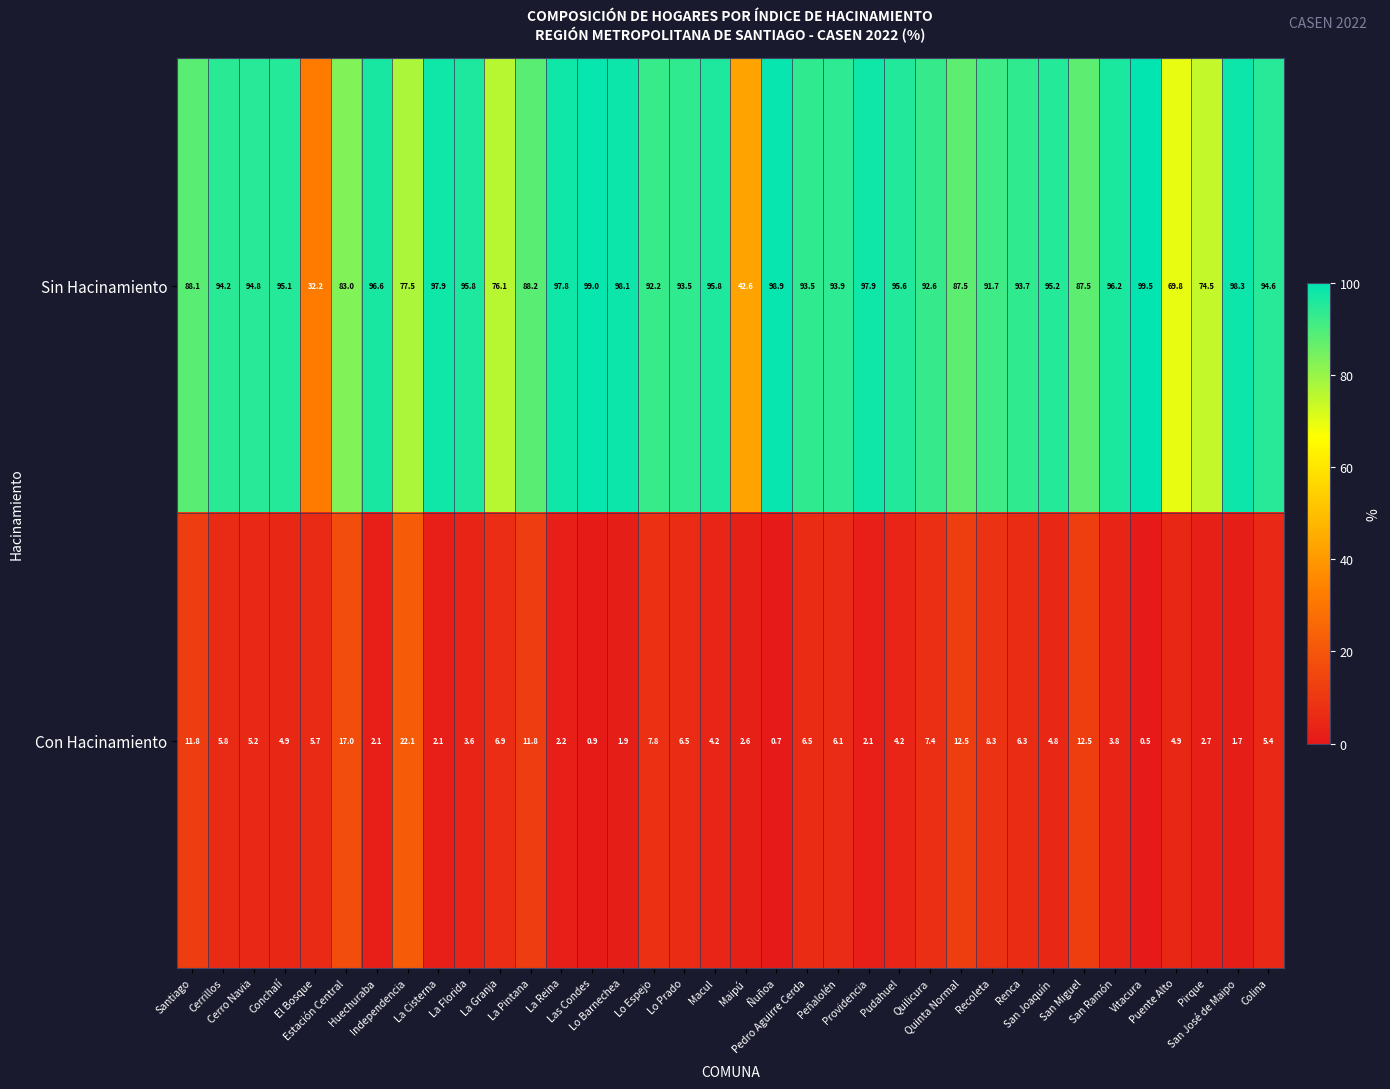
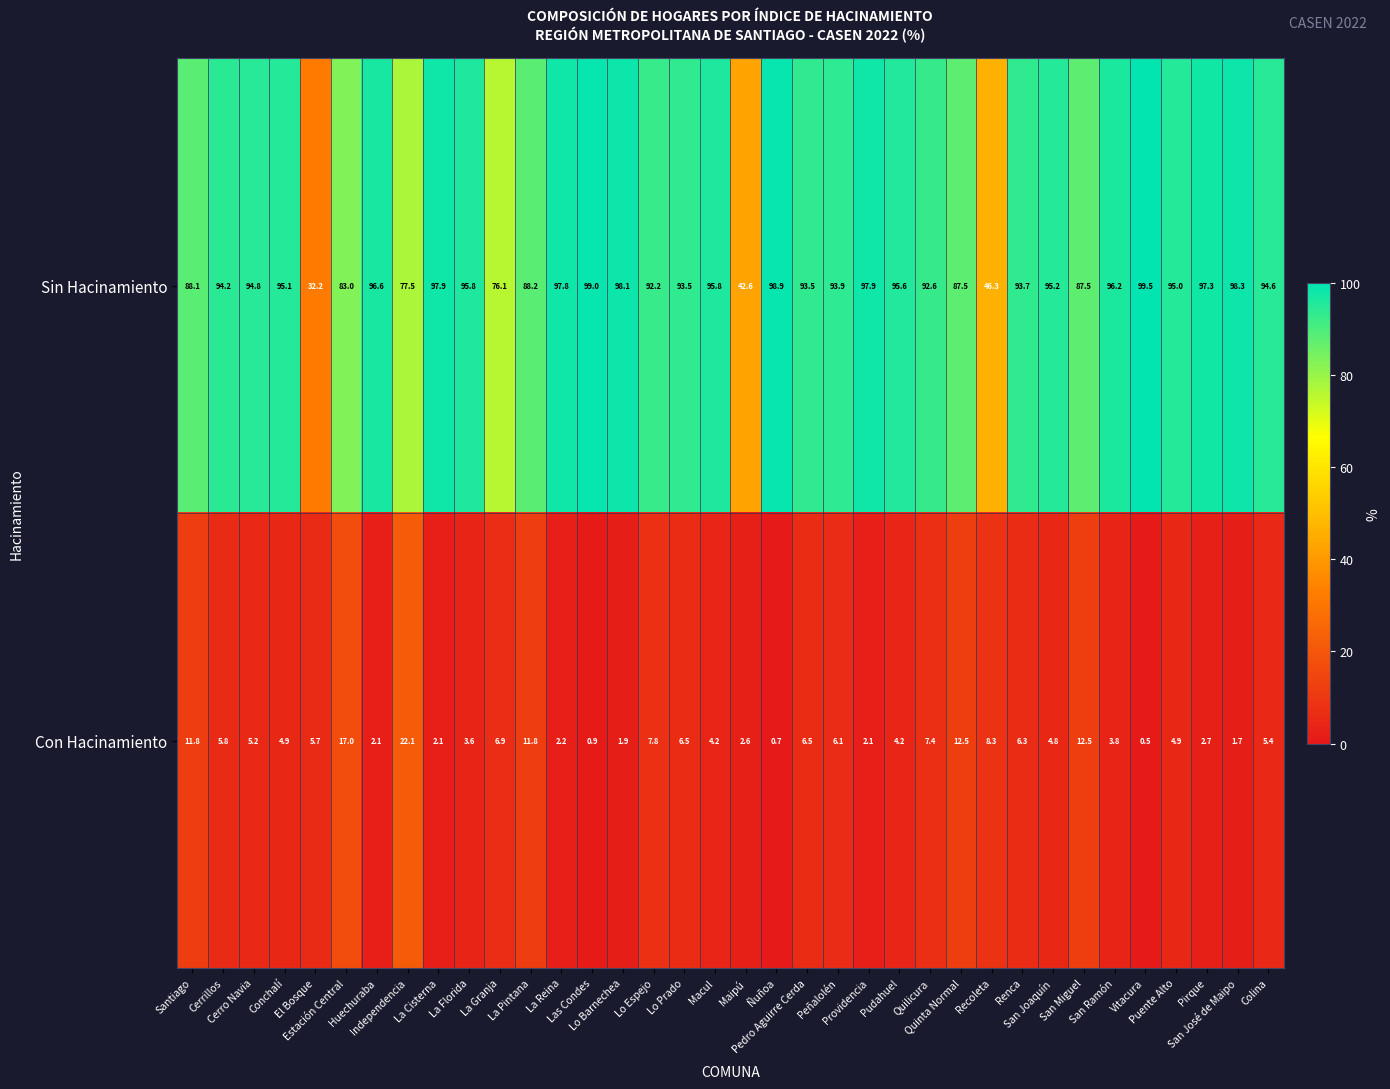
  {
    "Sin Hacinamiento": {
      "Santiago": 88.1,
      "Cerrillos": 94.2,
      "Cerro Navia": 94.8,
      "Conchalí": 95.1,
      "El Bosque": 32.2,
      "Estación Central": 83.0,
      "Huechuraba": 96.6,
      "Independencia": 77.5,
      "La Cisterna": 97.9,
      "La Florida": 95.8,
      "La Granja": 76.1,
      "La Pintana": 88.2,
      "La Reina": 97.8,
      "Las Condes": 99.0,
      "Lo Barnechea": 98.1,
      "Lo Espejo": 92.2,
      "Lo Prado": 93.5,
      "Macul": 95.8,
      "Maipú": 42.6,
      "Ñuñoa": 98.9,
      "Pedro Aguirre Cerda": 93.5,
      "Peñalolén": 93.9,
      "Providencia": 97.9,
      "Pudahuel": 95.6,
      "Quilicura": 92.6,
      "Quinta Normal": 87.5,
-     "Recoleta": 91.7,
+     "Recoleta": 46.3,
      "Renca": 93.7,
      "San Joaquín": 95.2,
      "San Miguel": 87.5,
      "San Ramón": 96.2,
      "Vitacura": 99.5,
-     "Puente Alto": 69.8,
-     "Pirque": 74.5,
+     "Puente Alto": 95.0,
+     "Pirque": 97.3,
      "San José de Maipo": 98.3,
      "Colina": 94.6
    },
    "Con Hacinamiento": {
      "Santiago": 11.8,
      "Cerrillos": 5.8,
      "Cerro Navia": 5.2,
      "Conchalí": 4.9,
      "El Bosque": 5.7,
      "Estación Central": 17.0,
      "Huechuraba": 2.1,
      "Independencia": 22.1,
      "La Cisterna": 2.1,
      "La Florida": 3.6,
      "La Granja": 6.9,
      "La Pintana": 11.8,
      "La Reina": 2.2,
      "Las Condes": 0.9,
      "Lo Barnechea": 1.9,
      "Lo Espejo": 7.8,
      "Lo Prado": 6.5,
      "Macul": 4.2,
      "Maipú": 2.6,
      "Ñuñoa": 0.7,
      "Pedro Aguirre Cerda": 6.5,
      "Peñalolén": 6.1,
      "Providencia": 2.1,
      "Pudahuel": 4.2,
      "Quilicura": 7.4,
      "Quinta Normal": 12.5,
      "Recoleta": 8.3,
      "Renca": 6.3,
      "San Joaquín": 4.8,
      "San Miguel": 12.5,
      "San Ramón": 3.8,
      "Vitacura": 0.5,
      "Puente Alto": 4.9,
      "Pirque": 2.7,
      "San José de Maipo": 1.7,
      "Colina": 5.4
    }
  }
